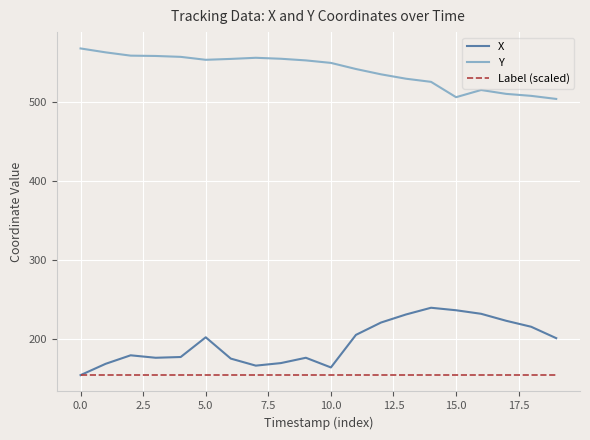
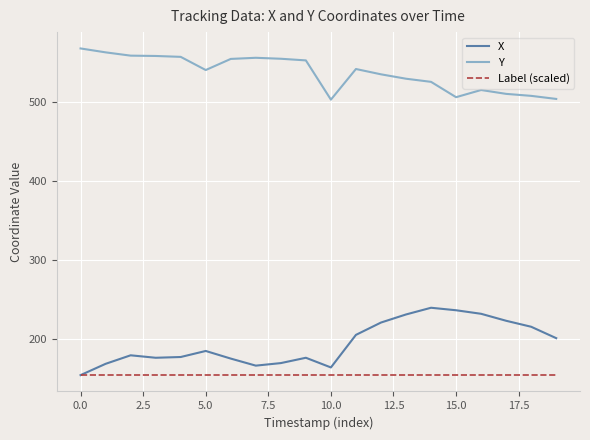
  {
    "X": {
-     "5.0": 200,
+     "5.0": 180,
      "10.0": 160,
      "15.0": 240
    },
    "Y": {
      "0.0": 570,
-     "5.0": 550,
-     "10.0": 550,
+     "5.0": 540,
+     "10.0": 500,
      "15.0": 510
    },
    "Label (scaled)": {
      "5.0": 150,
      "10.0": 150,
      "15.0": 150
    }
  }
